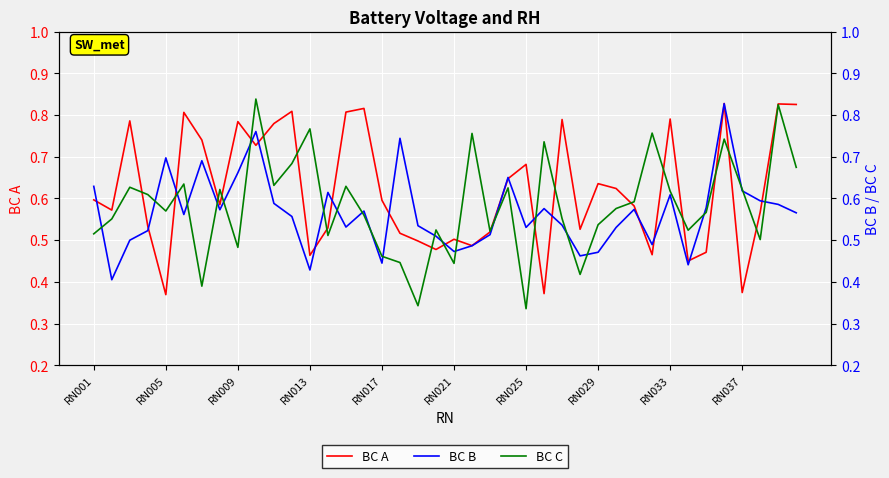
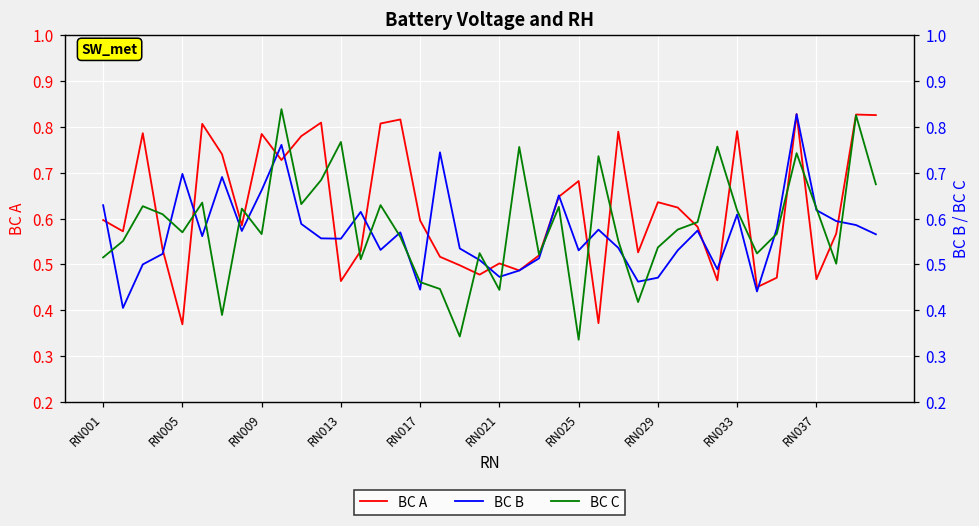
  {
    "BC A": {
      "RN001": 0.60,
      "RN005": 0.37,
      "RN009": 0.78,
      "RN013": 0.46,
      "RN017": 0.60,
      "RN021": 0.50,
      "RN025": 0.68,
      "RN029": 0.64,
      "RN033": 0.79,
-     "RN037": 0.37
+     "RN037": 0.47
    },
    "BC B": {
      "RN001": 0.63,
      "RN005": 0.70,
      "RN009": 0.66,
-     "RN013": 0.43,
+     "RN013": 0.56,
      "RN017": 0.45,
      "RN021": 0.47,
      "RN025": 0.53,
      "RN029": 0.47,
      "RN033": 0.61
    },
    "BC C": {
      "RN001": 0.52,
      "RN005": 0.57,
-     "RN009": 0.48,
+     "RN009": 0.57,
      "RN013": 0.77,
      "RN017": 0.46,
      "RN021": 0.44,
      "RN025": 0.34,
      "RN029": 0.54,
      "RN033": 0.62
    }
  }
